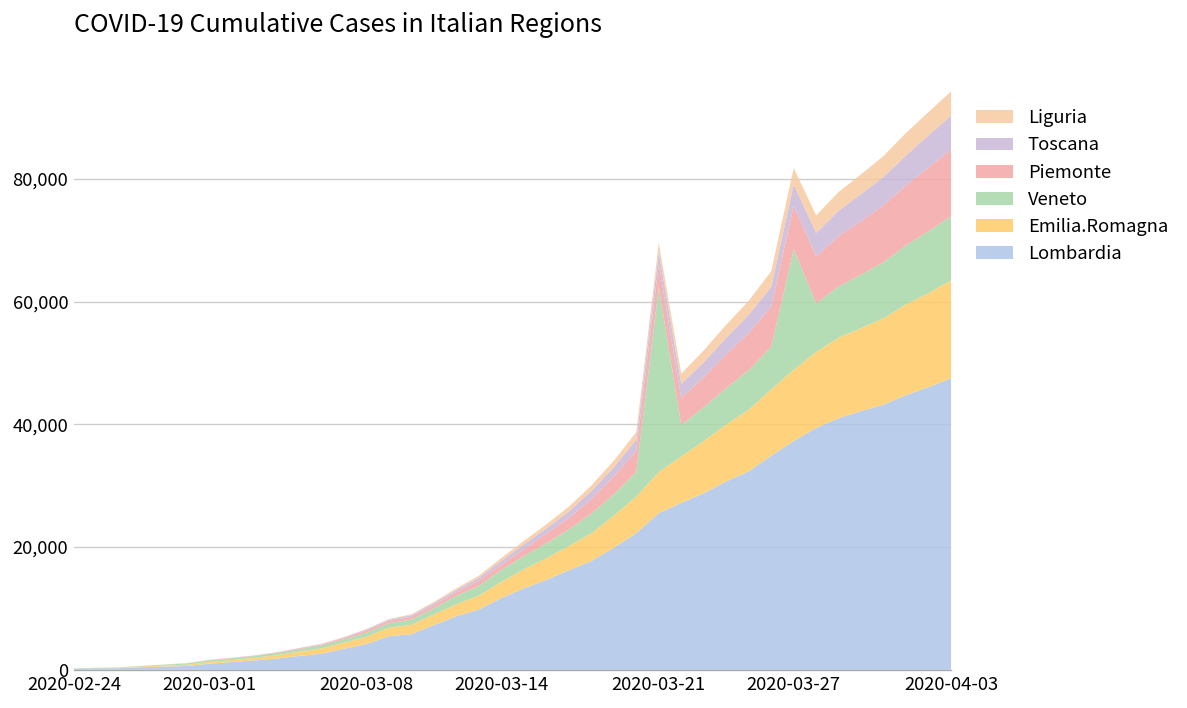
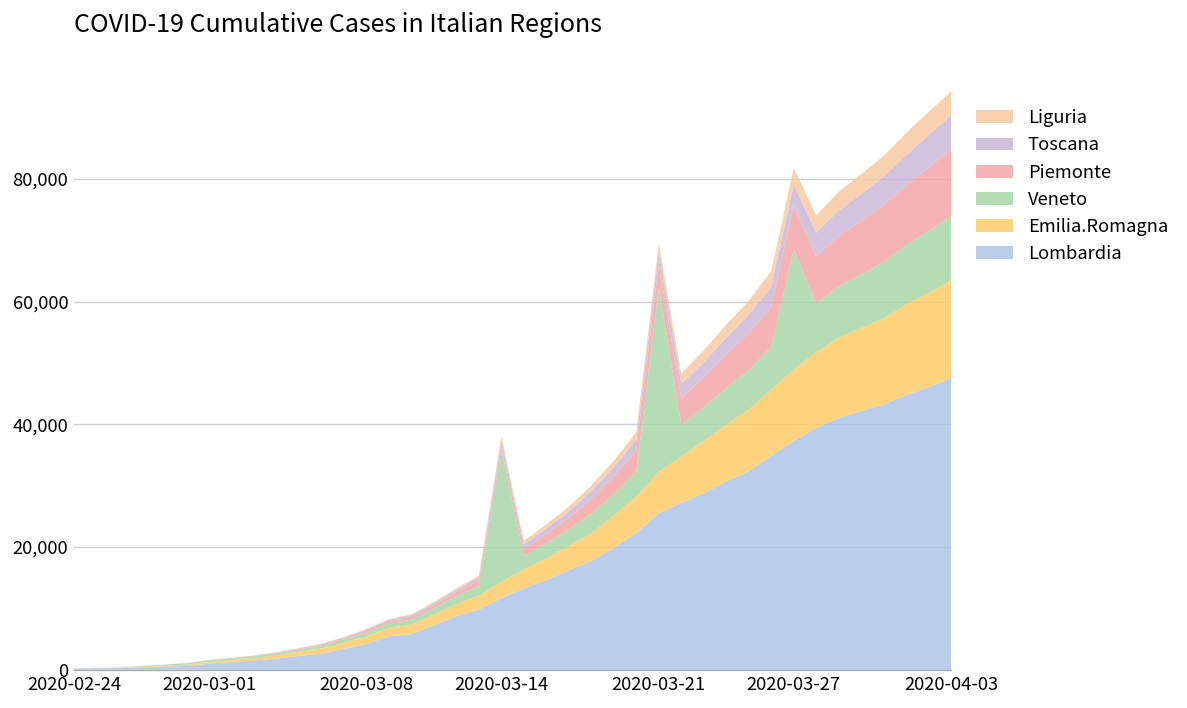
  {
    "Veneto": {
-     "2020-03-14": "2,000",
+     "2020-03-14": "22,000",
      "2020-03-21": "30,000",
      "2020-03-27": "20,000",
      "2020-04-03": "10,000"
    }
  }
